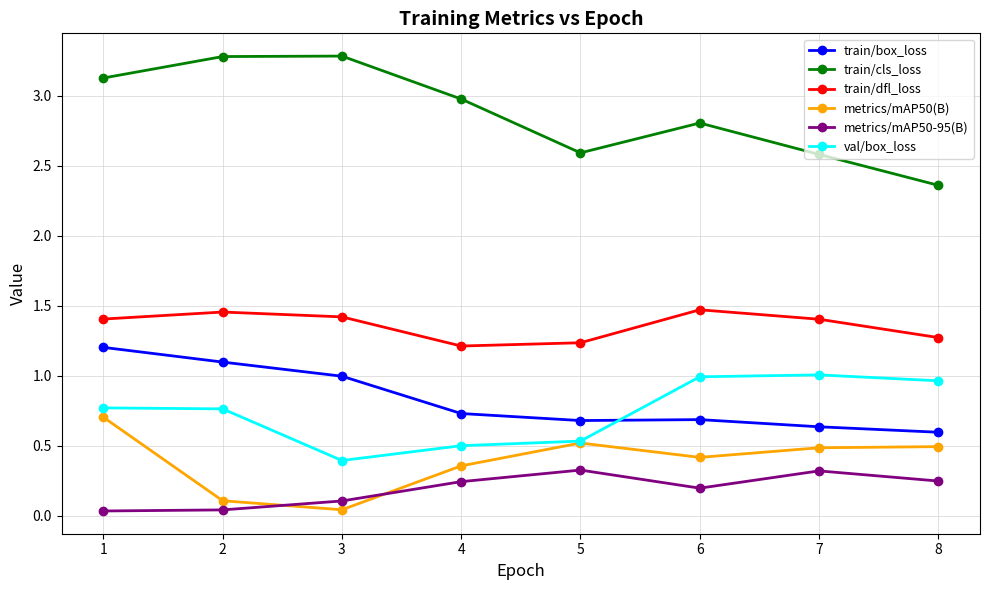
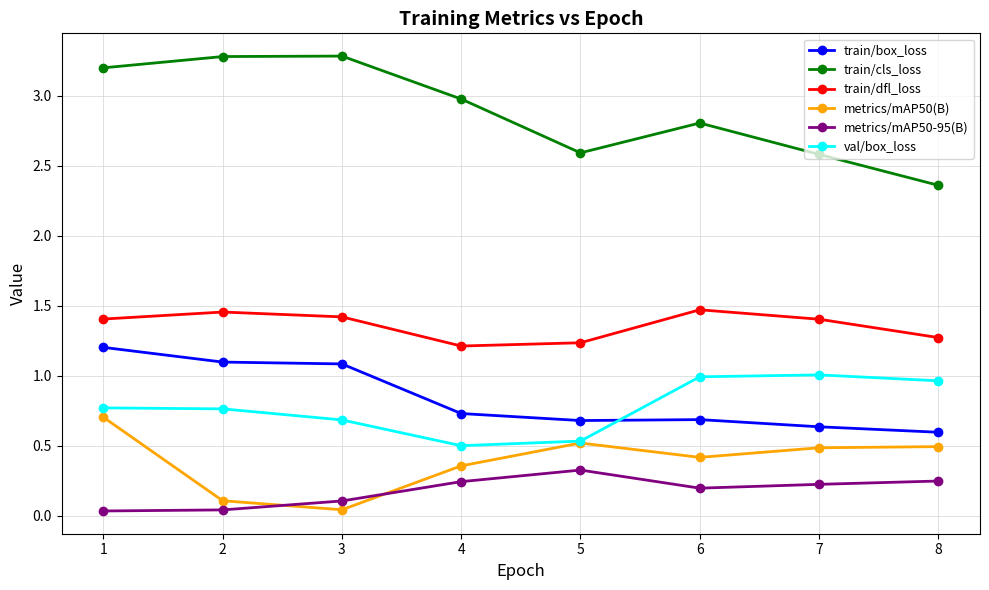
  {
    "train/box_loss": {
      "1": 1.20,
      "2": 1.10,
-     "3": 1.00,
+     "3": 1.08,
      "4": 0.73,
      "5": 0.68,
      "6": 0.69,
      "7": 0.64,
      "8": 0.60
    },
    "train/cls_loss": {
-     "1": 3.13,
+     "1": 3.20,
      "2": 3.28,
      "3": 3.28,
      "4": 2.98,
      "5": 2.59,
      "6": 2.81,
      "8": 2.36
    },
    "train/dfl_loss": {
      "1": 1.41,
      "2": 1.46,
      "3": 1.42,
      "4": 1.21,
      "5": 1.24,
      "6": 1.47,
      "7": 1.40,
      "8": 1.27
    },
    "metrics/mAP50(B)": {
      "1": 0.70,
      "2": 0.11,
      "3": 0.04,
      "4": 0.36,
      "6": 0.42,
      "7": 0.49,
      "8": 0.49
    },
    "metrics/mAP50-95(B)": {
      "1": 0.03,
      "2": 0.04,
      "3": 0.11,
      "4": 0.24,
      "5": 0.33,
      "6": 0.20,
-     "7": 0.32,
+     "7": 0.22,
      "8": 0.25
    },
    "val/box_loss": {
      "1": 0.77,
      "2": 0.76,
-     "3": 0.39,
+     "3": 0.68,
      "4": 0.50,
      "6": 0.99,
      "7": 1.01,
      "8": 0.96
    }
  }
